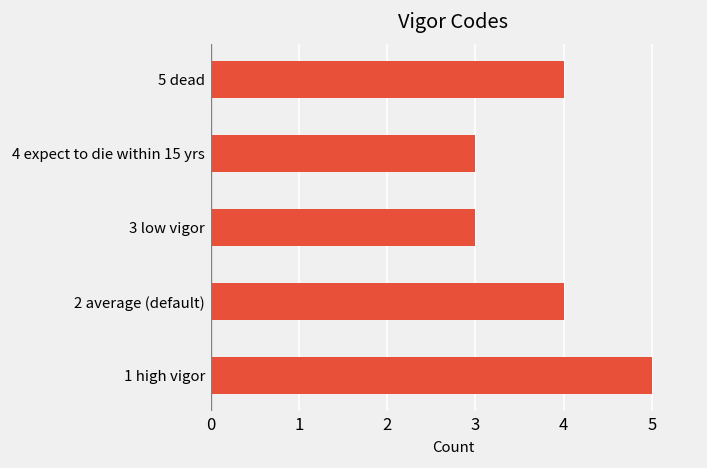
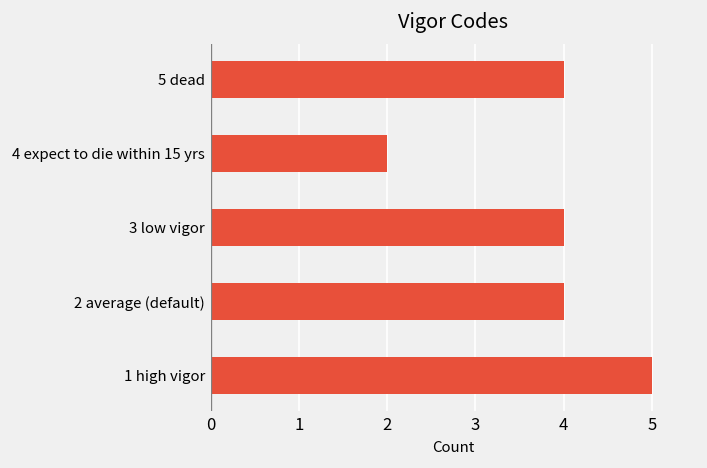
  {
    "5 dead": 4,
-   "4 expect to die within 15 yrs": 3,
-   "3 low vigor": 3,
+   "4 expect to die within 15 yrs": 2,
+   "3 low vigor": 4,
    "2 average (default)": 4,
    "1 high vigor": 5
  }
